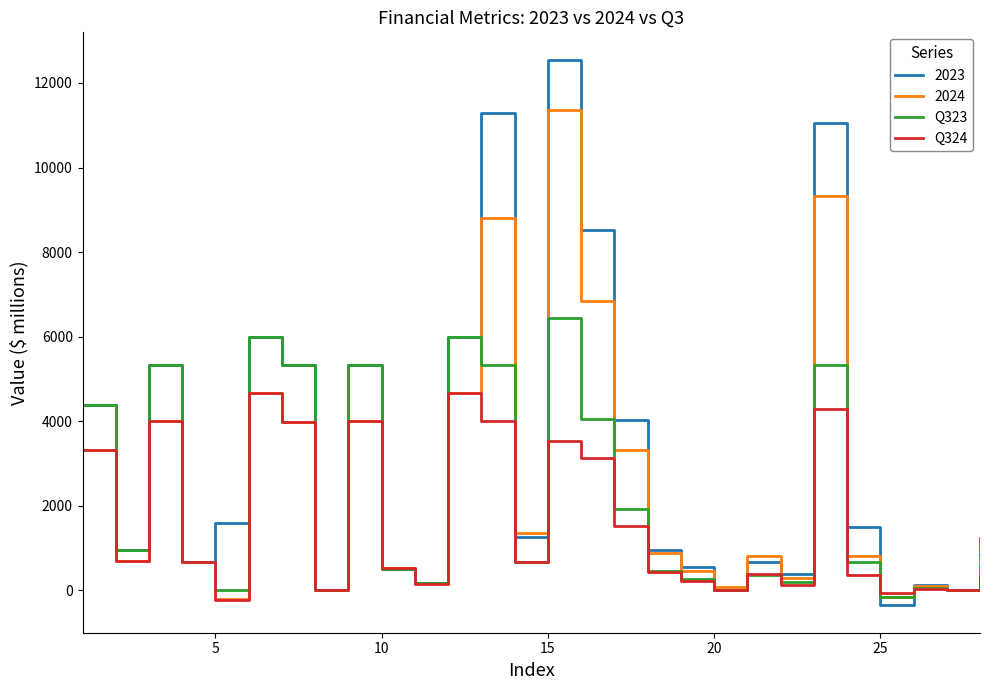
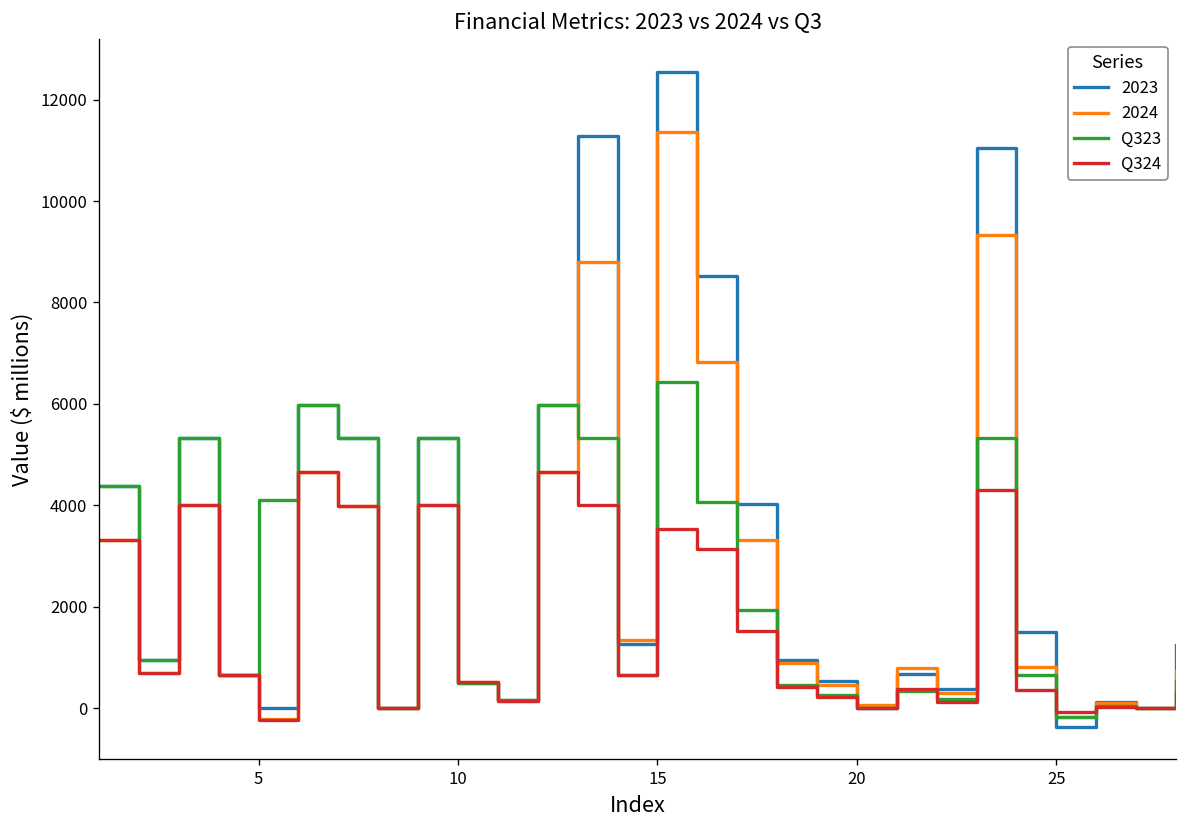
  {
    "2023": {
-     "5": 1600,
+     "5": 0,
      "15": 12600,
      "25": -400
    },
    "2024": {
      "15": 11400
    },
    "Q323": {
-     "5": 0,
+     "5": 4100,
      "15": 6400
    },
    "Q324": {
      "15": 3500,
      "25": -100
    }
  }
